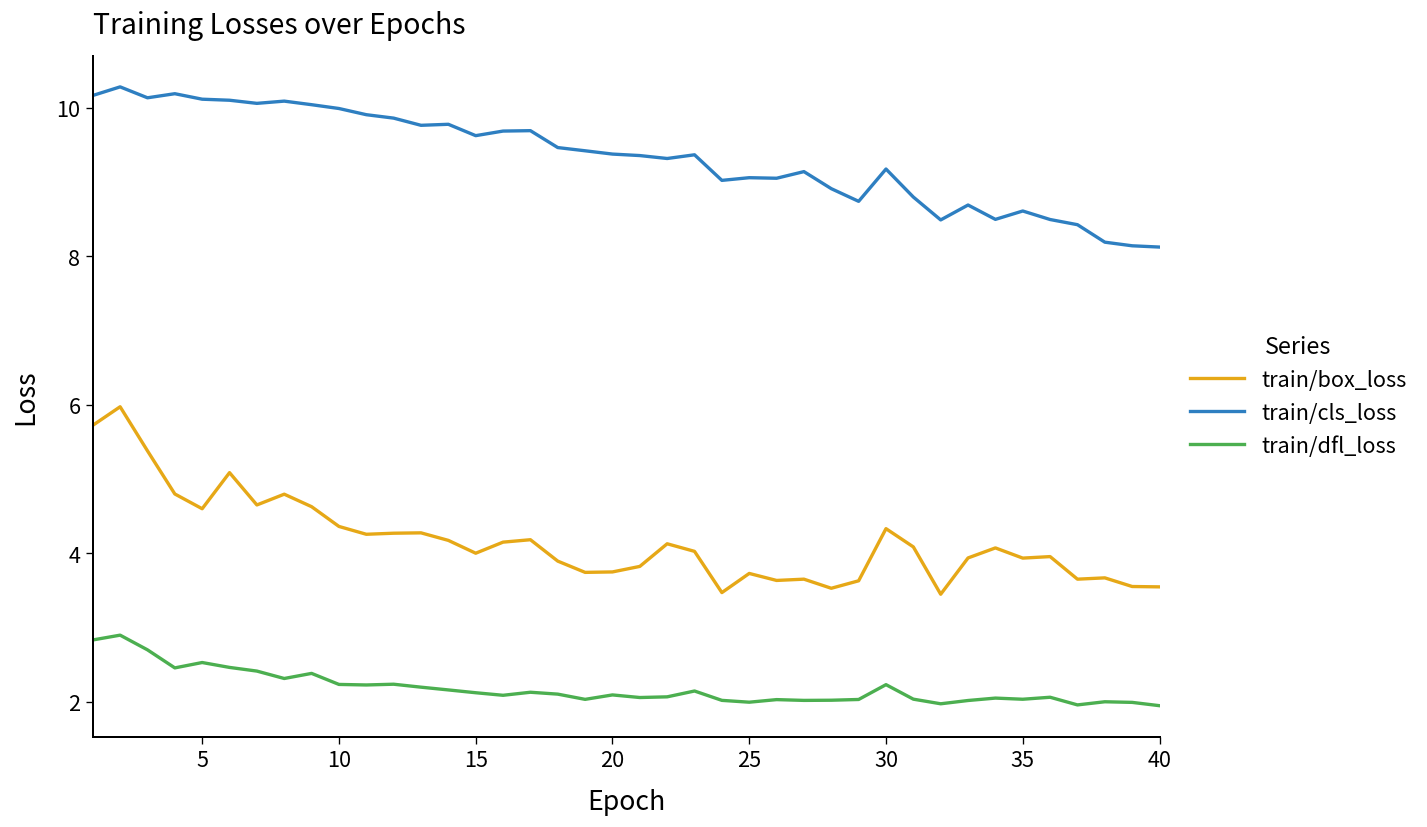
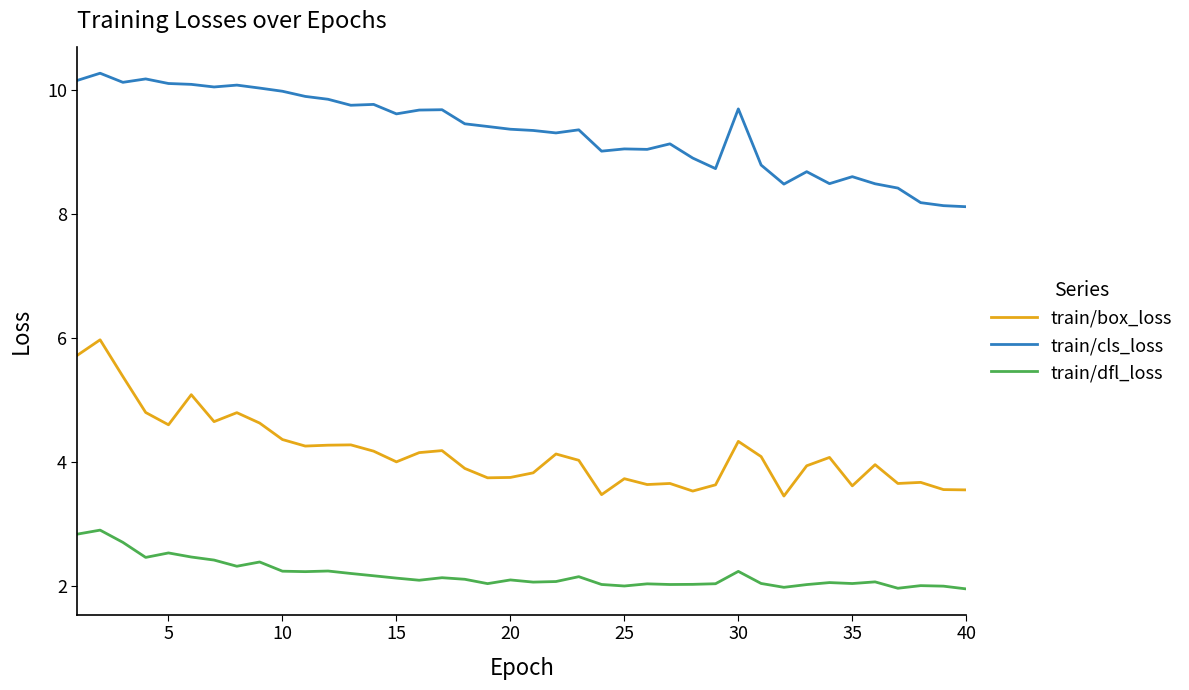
  {
    "train/box_loss": {
      "5": 4.6,
      "10": 4.4,
      "15": 4.0,
      "20": 3.7,
      "25": 3.7,
      "30": 4.3,
-     "35": 3.9,
+     "35": 3.6,
      "40": 3.5
    },
    "train/cls_loss": {
      "5": 10.1,
      "10": 10.0,
      "15": 9.6,
      "20": 9.4,
      "25": 9.1,
-     "30": 9.2,
+     "30": 9.7,
      "35": 8.6,
      "40": 8.1
    },
    "train/dfl_loss": {
      "5": 2.5,
      "10": 2.2,
      "15": 2.1,
      "20": 2.1,
      "25": 2.0,
      "30": 2.2,
      "35": 2.0,
      "40": 1.9
    }
  }
